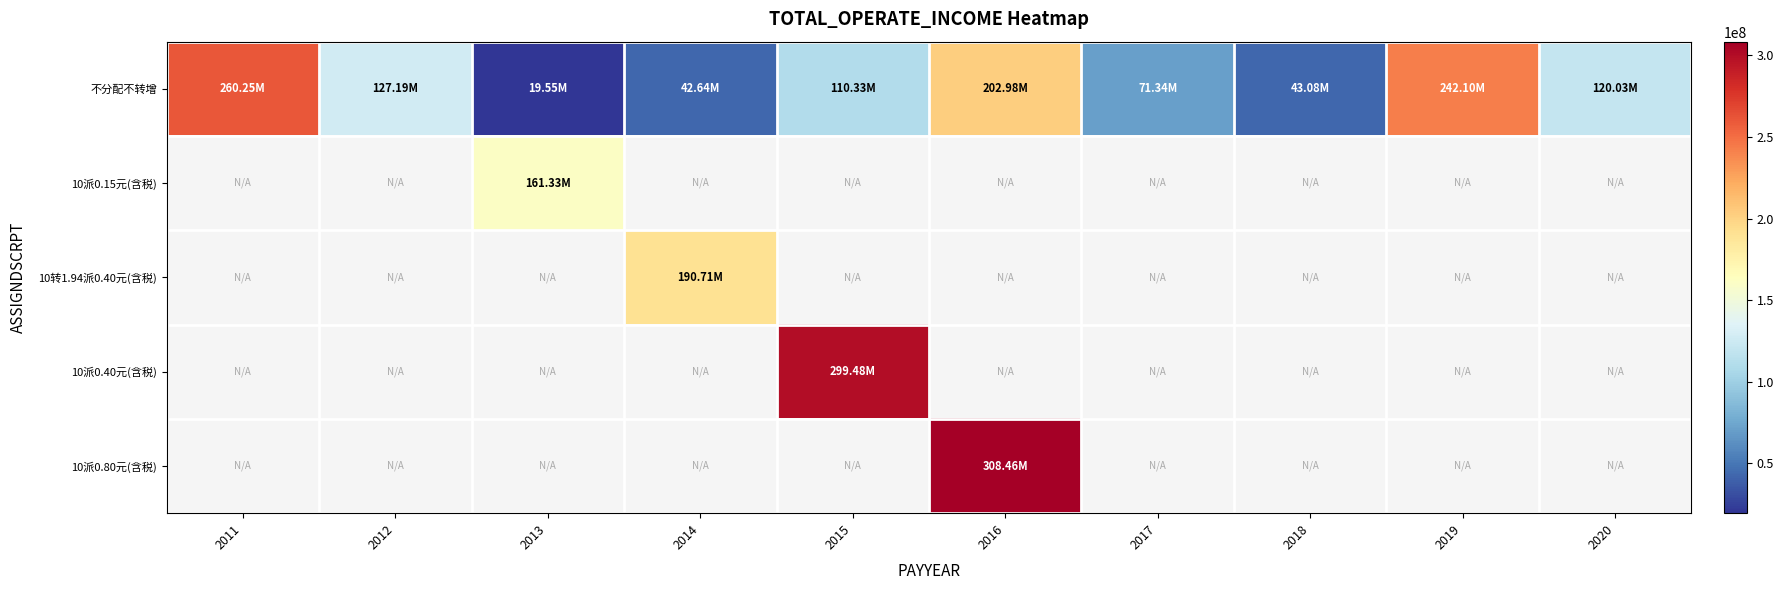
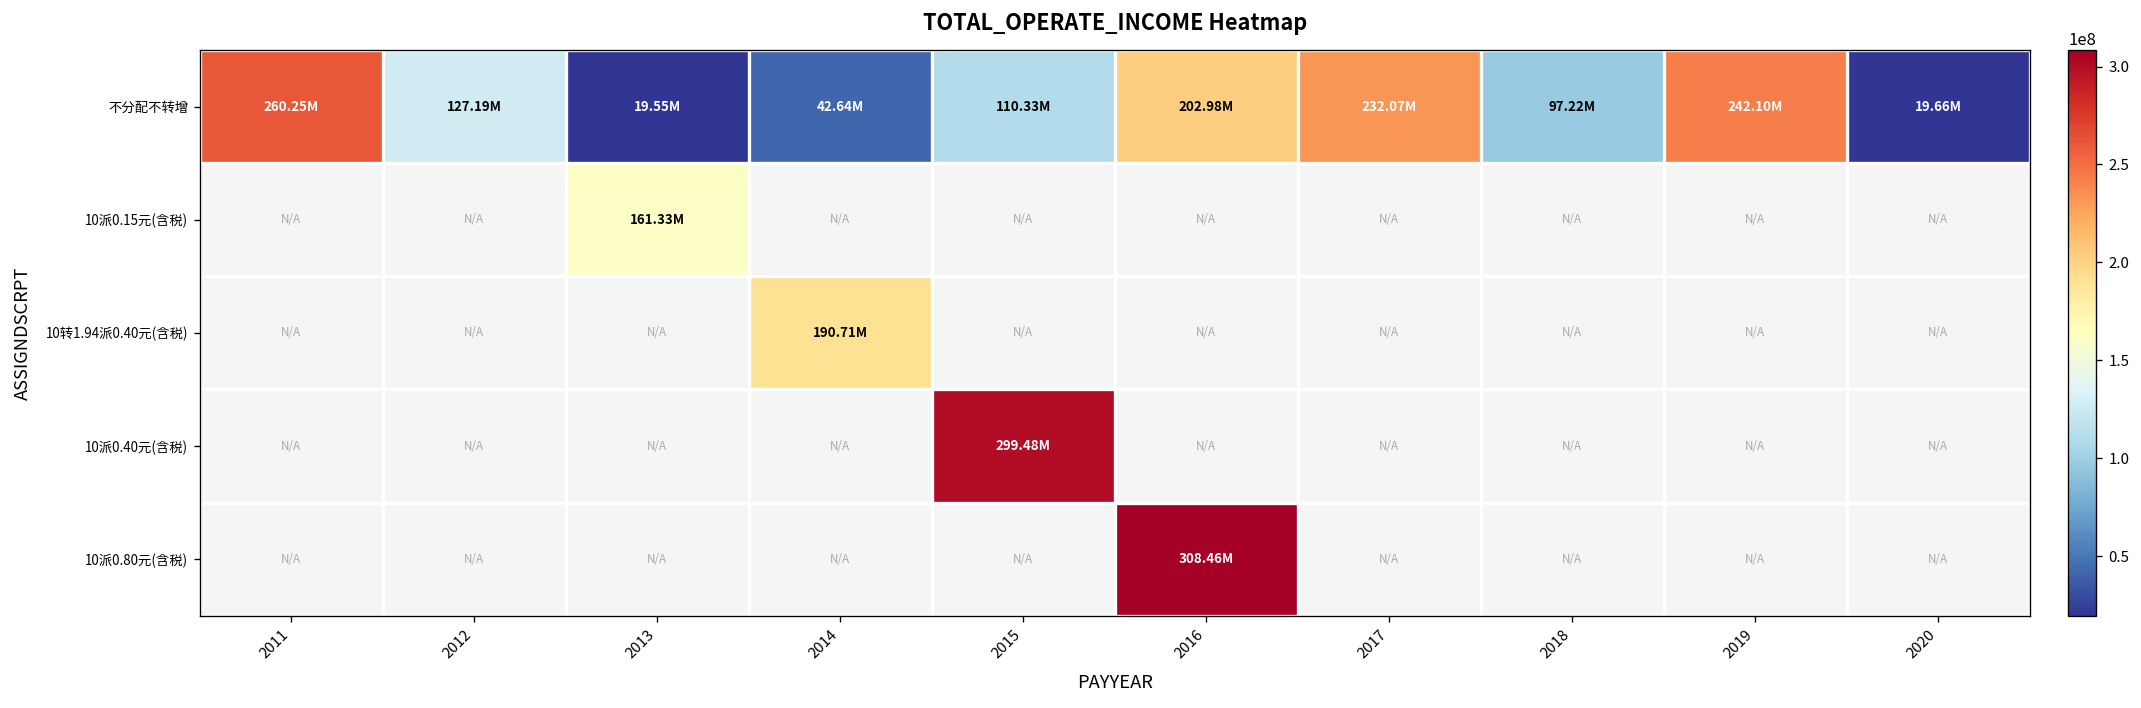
  {
    "不分配不转增": {
      "2011": "260.25M",
      "2012": "127.19M",
      "2013": "19.55M",
      "2014": "42.64M",
      "2015": "110.33M",
      "2016": "202.98M",
-     "2017": "71.34M",
-     "2018": "43.08M",
+     "2017": "232.07M",
+     "2018": "97.22M",
      "2019": "242.10M",
-     "2020": "120.03M"
+     "2020": "19.66M"
    },
    "10派0.15元(含税)": {
      "2013": "161.33M"
    },
    "10转1.94派0.40元(含税)": {
      "2014": "190.71M"
    },
    "10派0.40元(含税)": {
      "2015": "299.48M"
    },
    "10派0.80元(含税)": {
      "2016": "308.46M"
    }
  }
